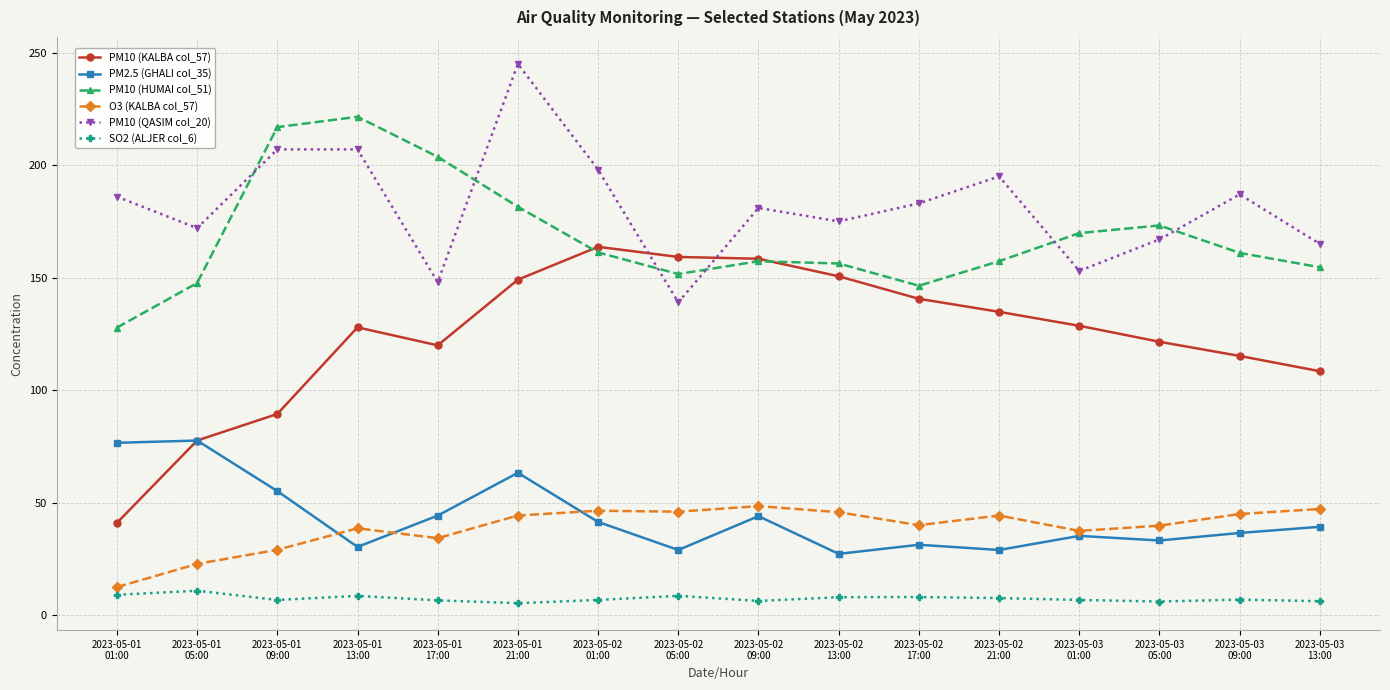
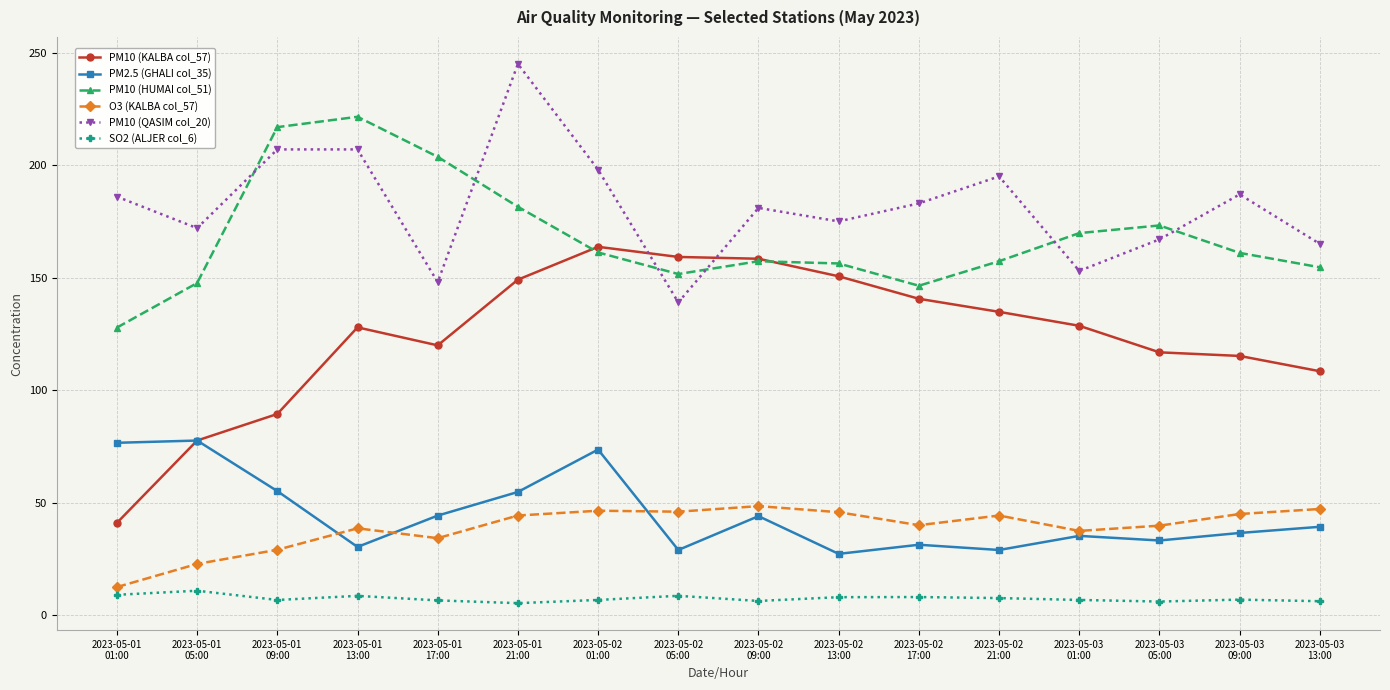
  {
    "PM10 (KALBA col_57)": {
      "2023-05-01 01:00": 41,
      "2023-05-01 09:00": 89,
      "2023-05-01 13:00": 128,
      "2023-05-01 17:00": 120,
      "2023-05-01 21:00": 149,
      "2023-05-02 01:00": 164,
      "2023-05-02 05:00": 159,
      "2023-05-02 13:00": 151,
      "2023-05-02 17:00": 141,
      "2023-05-02 21:00": 135,
      "2023-05-03 01:00": 129,
-     "2023-05-03 05:00": 122,
+     "2023-05-03 05:00": 117,
      "2023-05-03 09:00": 115,
      "2023-05-03 13:00": 108
    },
    "PM2.5 (GHALI col_35)": {
      "2023-05-01 01:00": 77,
      "2023-05-01 09:00": 55,
      "2023-05-01 13:00": 30,
      "2023-05-01 17:00": 44,
-     "2023-05-01 21:00": 63,
-     "2023-05-02 01:00": 41,
+     "2023-05-01 21:00": 55,
+     "2023-05-02 01:00": 74,
      "2023-05-02 05:00": 29,
      "2023-05-02 09:00": 44,
      "2023-05-02 13:00": 27,
      "2023-05-02 17:00": 31,
      "2023-05-02 21:00": 29,
      "2023-05-03 01:00": 35,
      "2023-05-03 05:00": 33,
      "2023-05-03 09:00": 37,
      "2023-05-03 13:00": 39
    },
    "O3 (KALBA col_57)": {
      "2023-05-01 01:00": 12,
      "2023-05-01 05:00": 23,
      "2023-05-01 09:00": 29,
      "2023-05-01 13:00": 39,
      "2023-05-01 17:00": 34,
      "2023-05-01 21:00": 44,
      "2023-05-02 01:00": 46,
      "2023-05-02 05:00": 46,
      "2023-05-02 09:00": 48,
      "2023-05-02 13:00": 46,
      "2023-05-02 17:00": 40,
      "2023-05-02 21:00": 44,
      "2023-05-03 01:00": 37,
      "2023-05-03 05:00": 40,
      "2023-05-03 09:00": 45,
      "2023-05-03 13:00": 47
    },
    "PM10 (QASIM col_20)": {
      "2023-05-01 01:00": 186,
      "2023-05-01 05:00": 172,
      "2023-05-01 09:00": 207,
      "2023-05-01 13:00": 207,
      "2023-05-01 17:00": 148,
      "2023-05-01 21:00": 245,
      "2023-05-02 01:00": 198,
      "2023-05-02 05:00": 139,
      "2023-05-02 09:00": 181,
      "2023-05-02 13:00": 175,
      "2023-05-02 17:00": 183,
      "2023-05-02 21:00": 195,
      "2023-05-03 01:00": 153,
      "2023-05-03 05:00": 167,
      "2023-05-03 09:00": 187,
      "2023-05-03 13:00": 165
    }
  }
